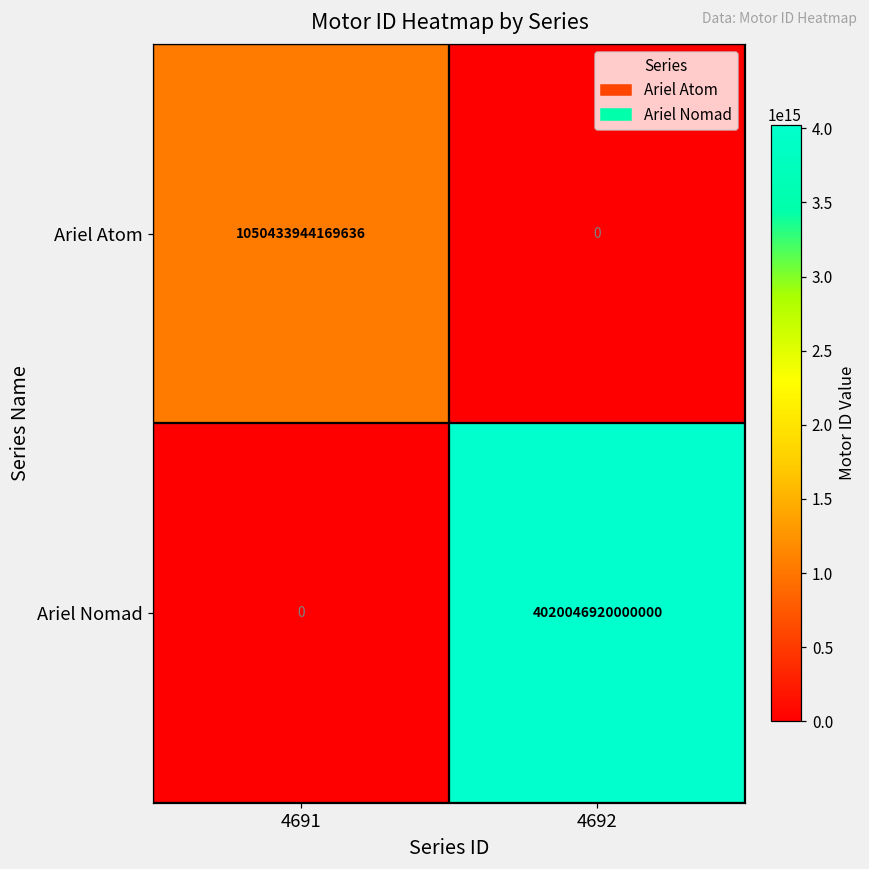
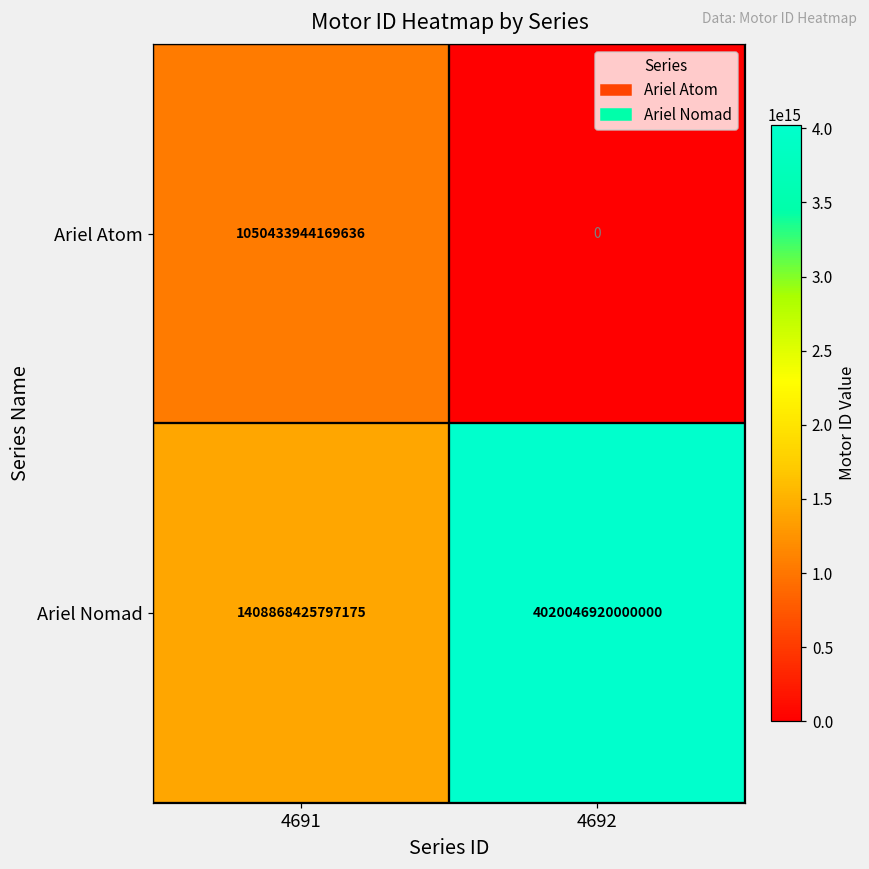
  {
    "Ariel Atom": {
      "4691": 1050433944169636,
      "4692": 0
    },
    "Ariel Nomad": {
-     "4691": 0,
+     "4691": 1408868425797175,
      "4692": 4020046920000000
    }
  }
